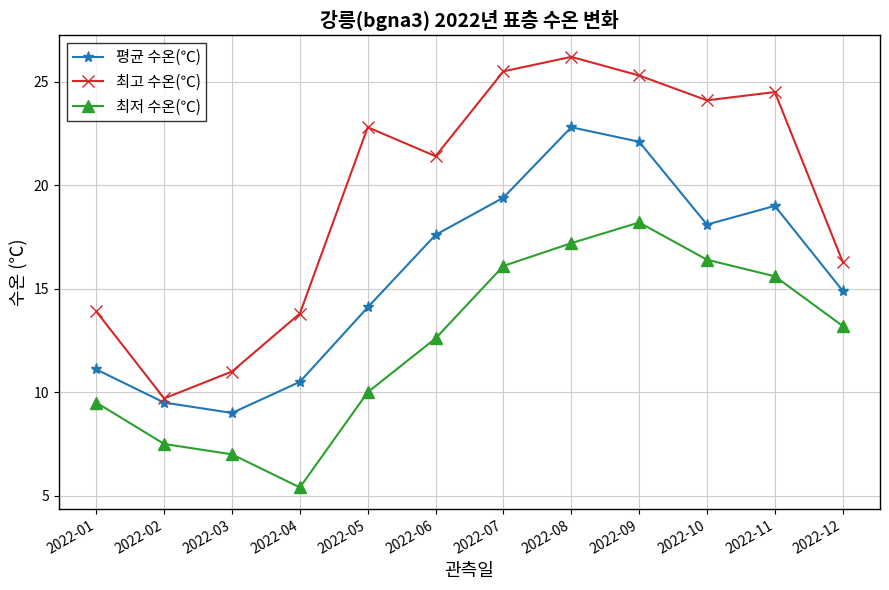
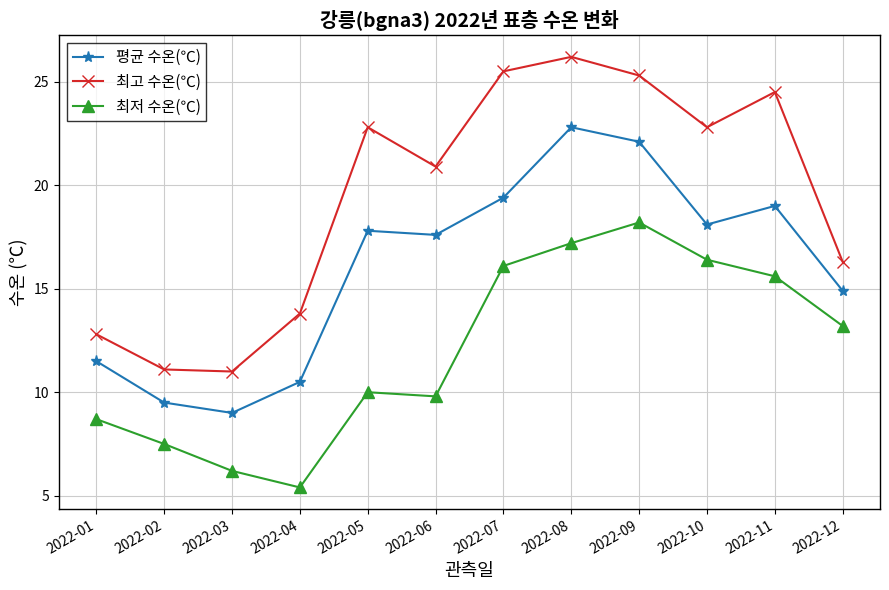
  {
    "평균 수온(℃)": {
-     "2022-01": 11.1,
+     "2022-01": 11.5,
      "2022-02": 9.5,
      "2022-03": 9.0,
      "2022-04": 10.5,
-     "2022-05": 14.1,
+     "2022-05": 17.8,
      "2022-06": 17.6,
      "2022-07": 19.4,
      "2022-08": 22.8,
      "2022-09": 22.1,
      "2022-10": 18.1,
      "2022-11": 19.0,
      "2022-12": 14.9
    },
    "최고 수온(℃)": {
-     "2022-01": 13.9,
-     "2022-02": 9.7,
+     "2022-01": 12.8,
+     "2022-02": 11.1,
      "2022-03": 11.0,
      "2022-04": 13.8,
      "2022-05": 22.8,
-     "2022-06": 21.4,
+     "2022-06": 20.9,
      "2022-07": 25.5,
      "2022-08": 26.2,
      "2022-09": 25.3,
-     "2022-10": 24.1,
+     "2022-10": 22.8,
      "2022-11": 24.5,
      "2022-12": 16.3
    },
    "최저 수온(℃)": {
-     "2022-01": 9.5,
+     "2022-01": 8.7,
      "2022-02": 7.5,
-     "2022-03": 7.0,
+     "2022-03": 6.2,
      "2022-04": 5.4,
      "2022-05": 10.0,
-     "2022-06": 12.6,
+     "2022-06": 9.8,
      "2022-07": 16.1,
      "2022-08": 17.2,
      "2022-09": 18.2,
      "2022-10": 16.4,
      "2022-11": 15.6,
      "2022-12": 13.2
    }
  }
